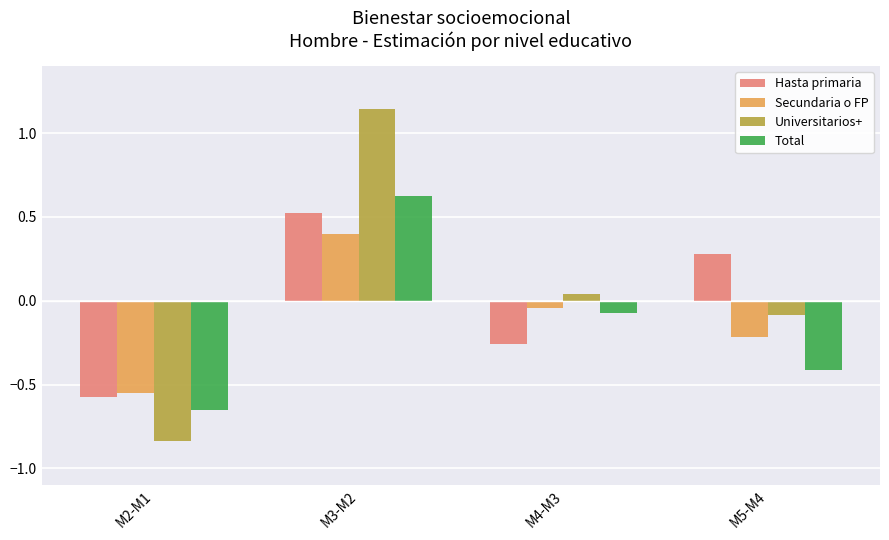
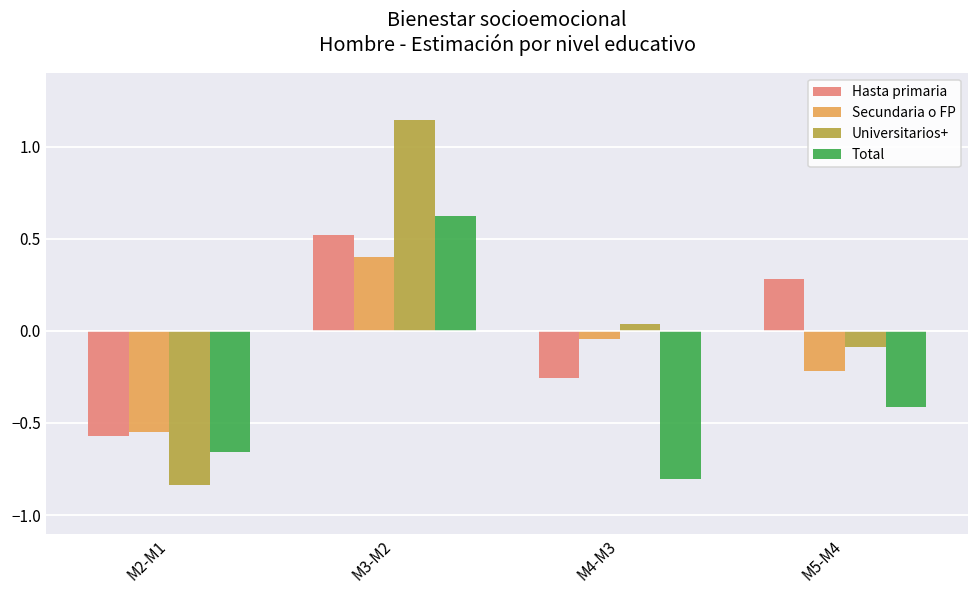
  {
    "Total": {
      "M2-M1": -0.66,
      "M3-M2": 0.62,
-     "M4-M3": -0.07,
+     "M4-M3": -0.81,
      "M5-M4": -0.41
    }
  }
